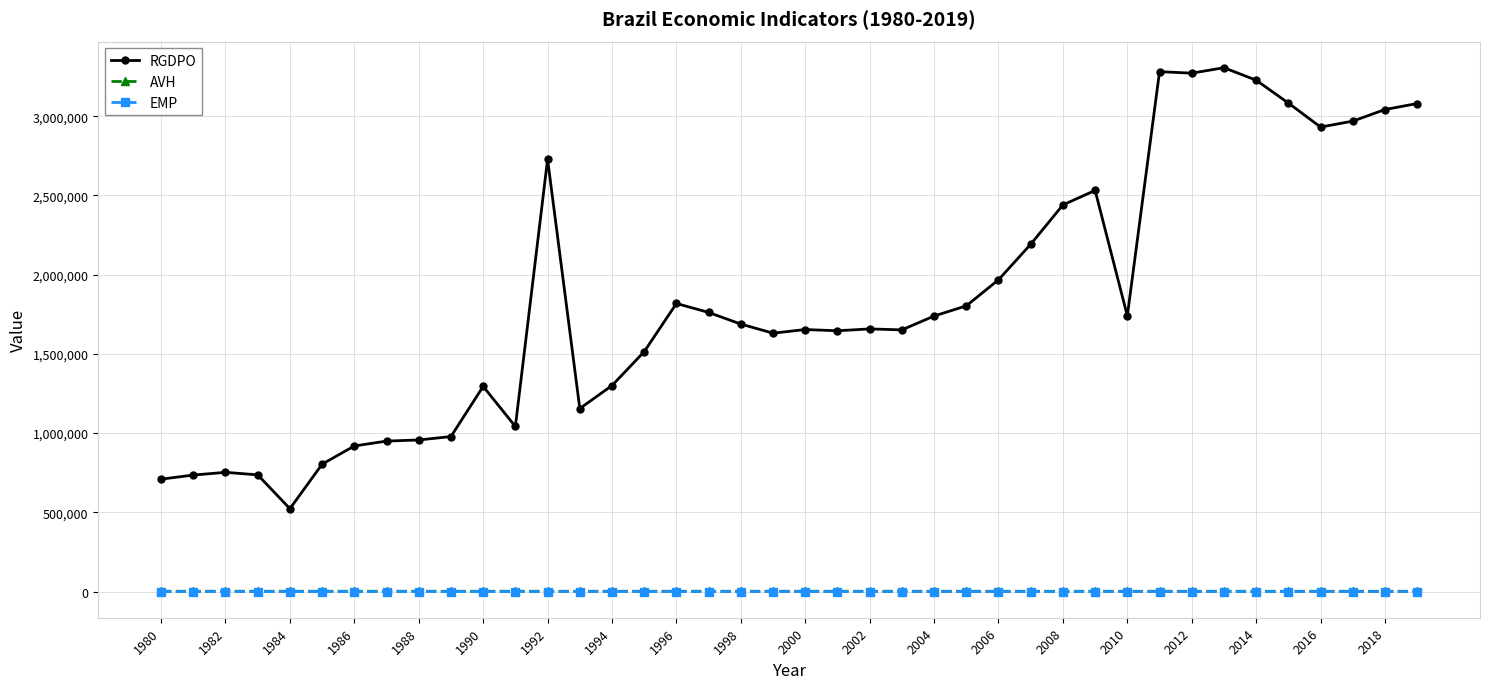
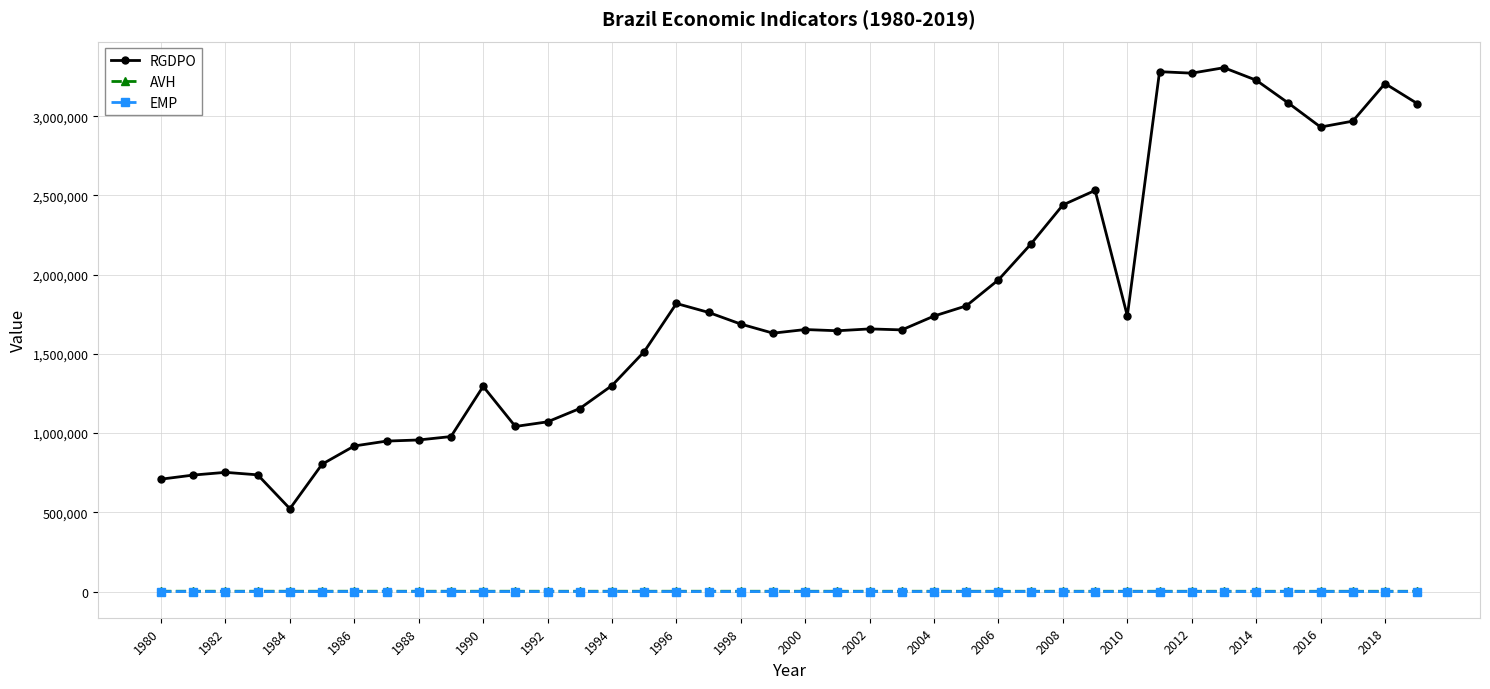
  {
    "RGDPO": {
      "1980": "710,000",
      "1982": "750,000",
      "1984": "520,000",
      "1986": "920,000",
      "1988": "960,000",
      "1990": "1,290,000",
-     "1992": "2,730,000",
+     "1992": "1,070,000",
      "1994": "1,300,000",
      "1996": "1,820,000",
      "1998": "1,690,000",
      "2000": "1,650,000",
      "2002": "1,660,000",
      "2004": "1,740,000",
      "2006": "1,970,000",
      "2008": "2,440,000",
      "2010": "1,740,000",
      "2012": "3,270,000",
      "2014": "3,230,000",
      "2016": "2,930,000",
-     "2018": "3,040,000"
+     "2018": "3,210,000"
    },
    "EMP": {
      "1980": "0",
      "1982": "0",
      "1984": "0",
      "1986": "0",
      "1988": "0",
      "1990": "0",
      "1992": "0",
      "1994": "0",
      "1996": "0",
      "1998": "0",
      "2000": "0",
      "2002": "0",
      "2004": "0",
      "2006": "0",
      "2008": "0",
      "2010": "0",
      "2012": "0",
      "2014": "0",
      "2016": "0",
      "2018": "0"
    }
  }
